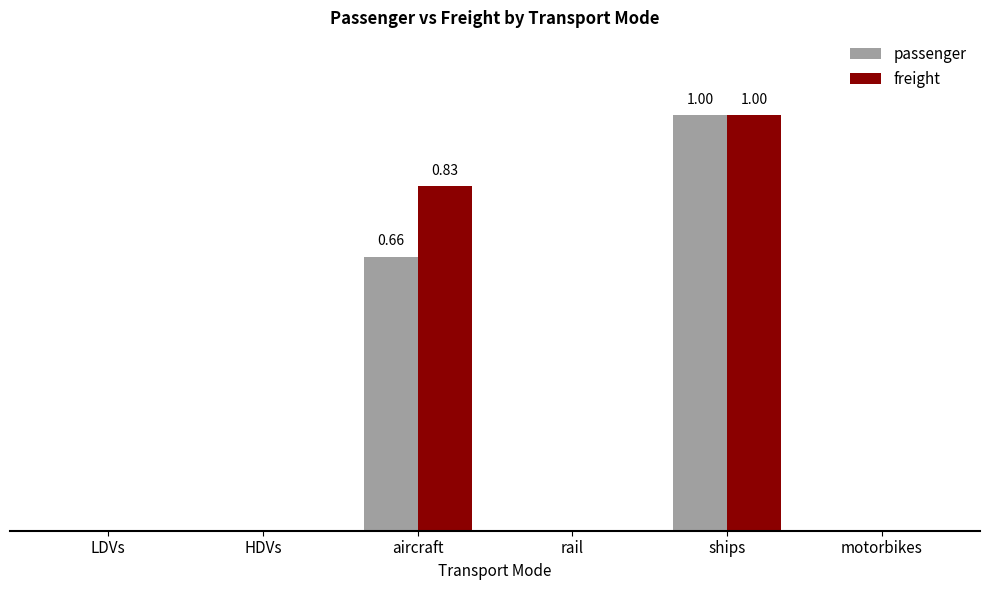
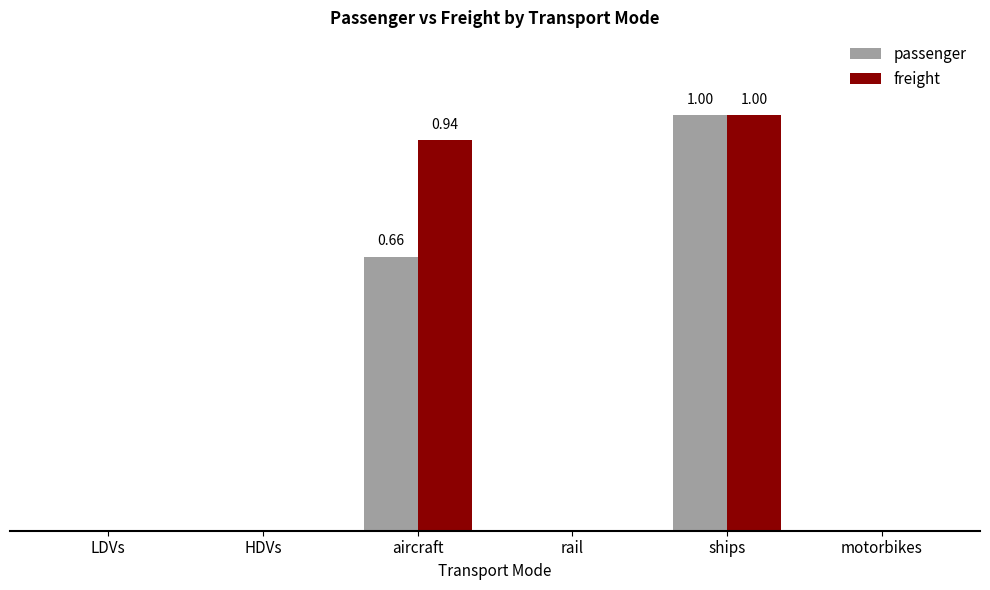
  {
    "passenger": {
      "aircraft": 0.66,
      "ships": 1.00
    },
    "freight": {
-     "aircraft": 0.83,
+     "aircraft": 0.94,
      "ships": 1.00
    }
  }
